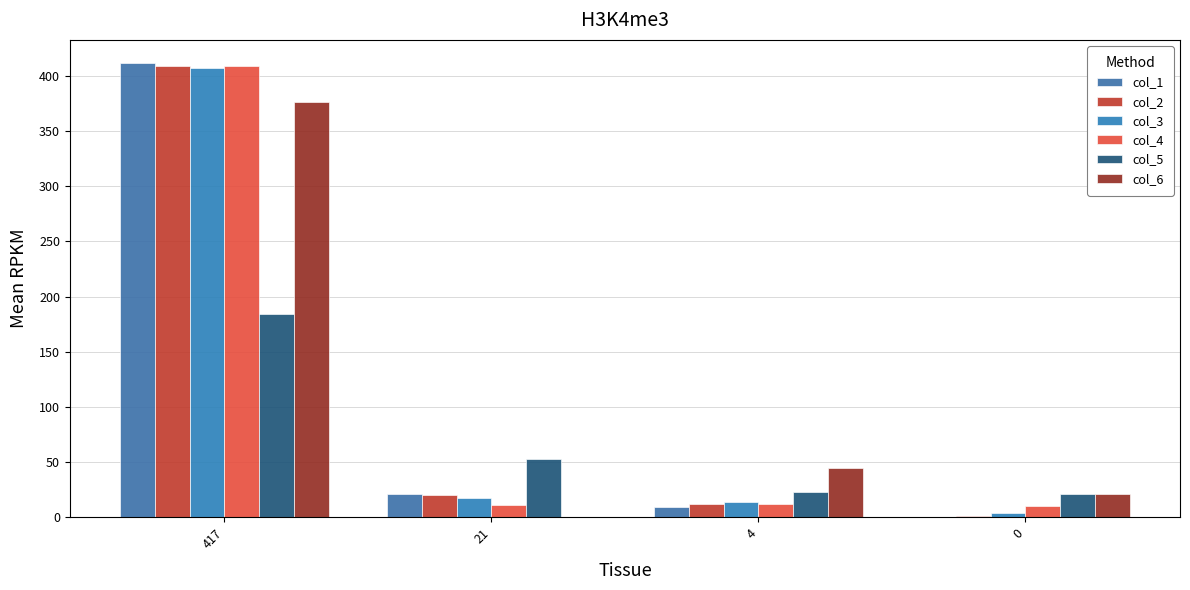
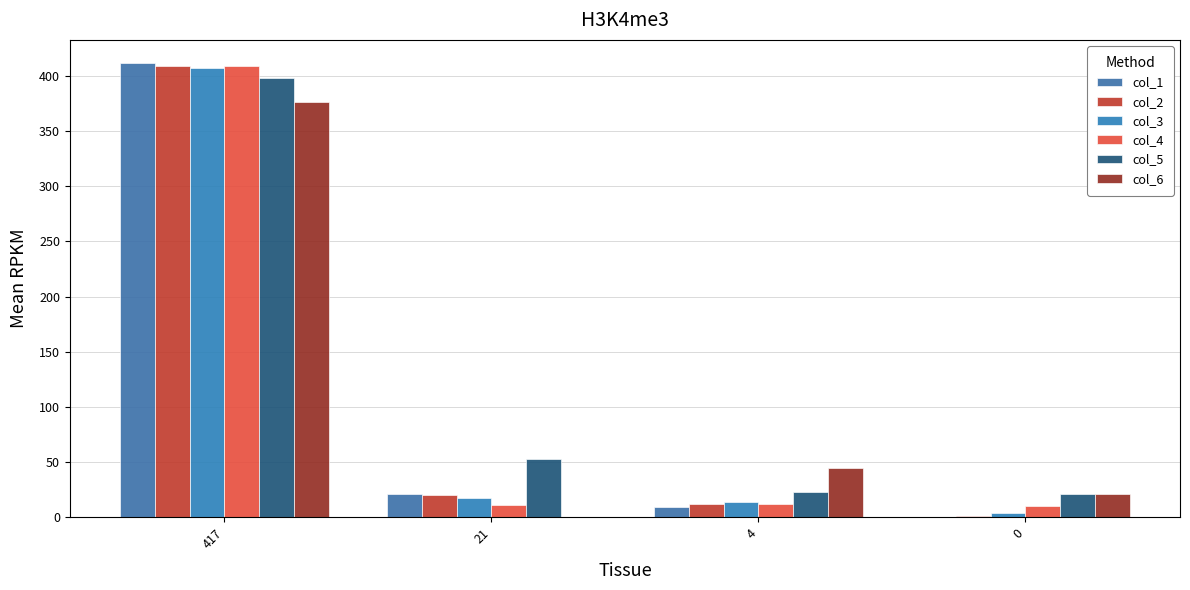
  {
    "col_5": {
-     "417": 184,
+     "417": 398,
      "21": 53,
      "4": 23,
      "0": 21
    }
  }
